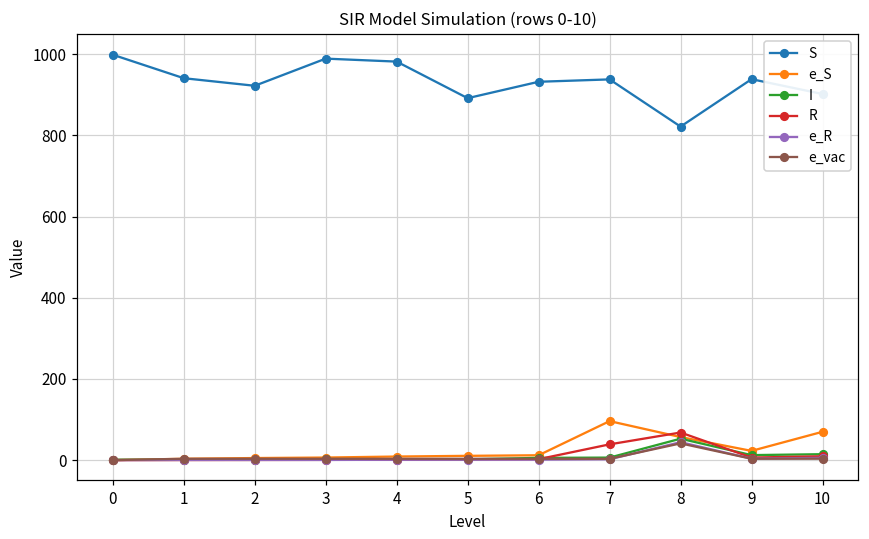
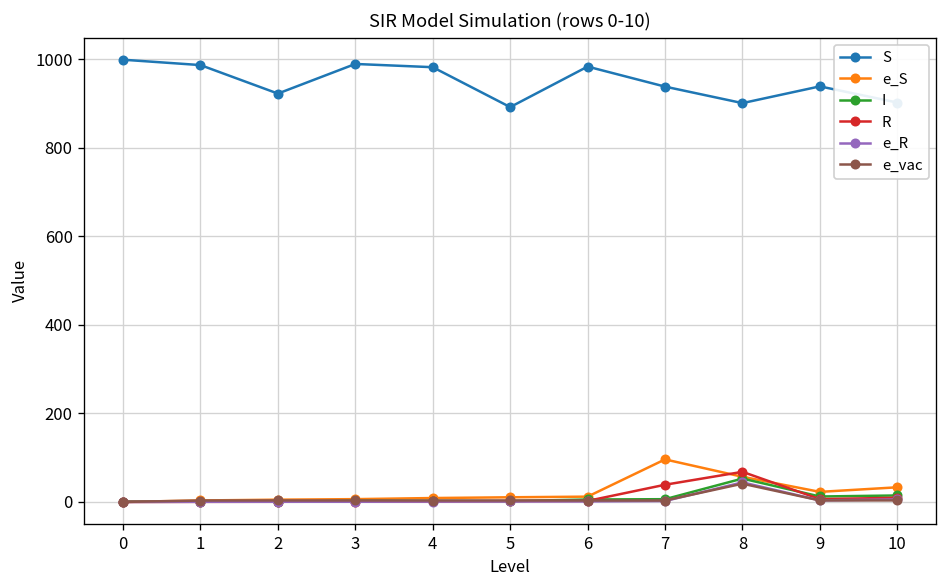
  {
    "S": {
      "0": 1000,
-     "1": 940,
+     "1": 990,
      "2": 920,
      "3": 990,
      "4": 980,
      "5": 890,
-     "6": 930,
+     "6": 980,
      "7": 940,
-     "8": 820,
+     "8": 900,
      "9": 940
    },
    "e_S": {
      "5": 10,
      "7": 100,
      "9": 20,
-     "10": 70
+     "10": 30
    },
    "R": {
      "7": 40,
      "8": 70
    }
  }
